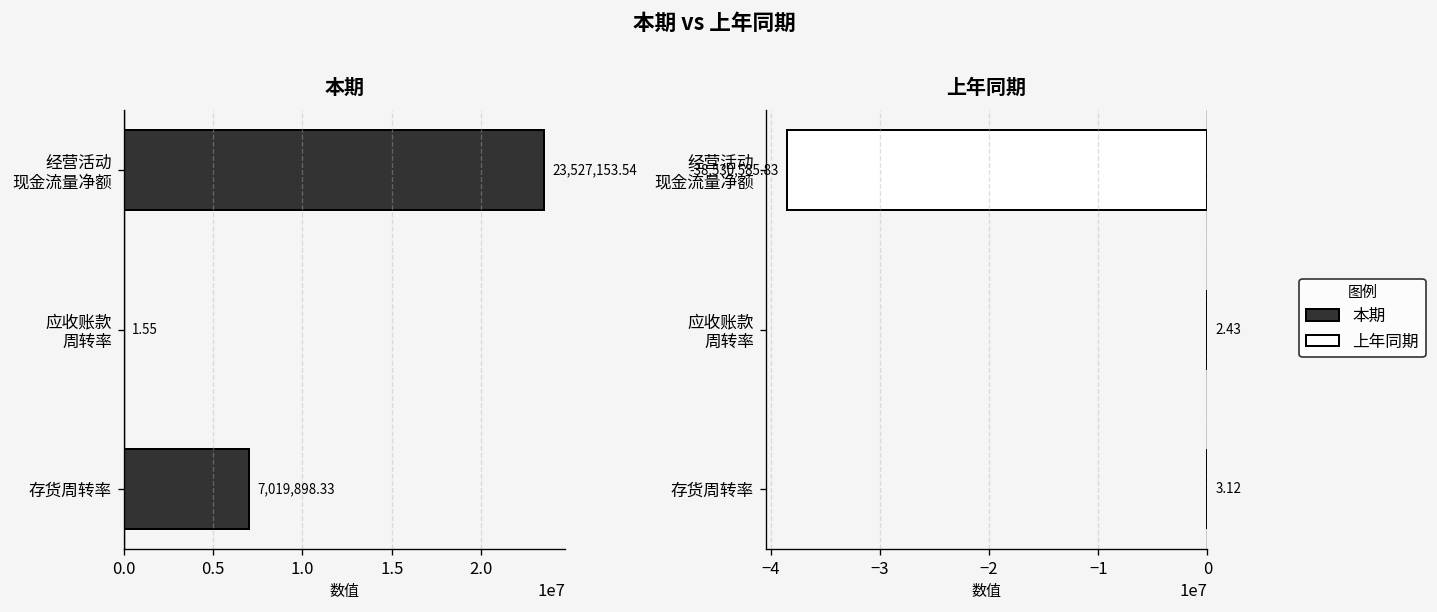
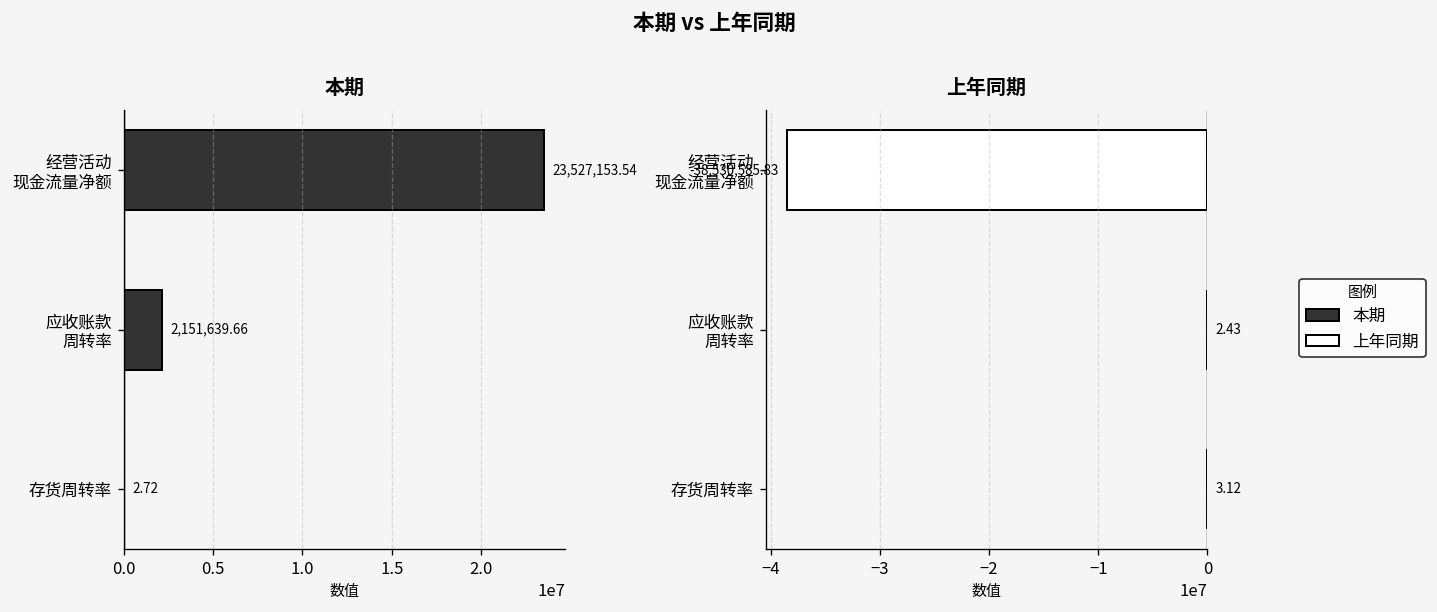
  {
    "本期": {
      "经营活动 现金流量净额": "23,527,153.54",
-     "应收账款 周转率": "1.55",
-     "存货周转率": "7,019,898.33"
+     "应收账款 周转率": "2,151,639.66",
+     "存货周转率": "2.72"
    },
    "上年同期": {
      "经营活动 现金流量净额": "-38,530,585.83",
      "应收账款 周转率": "2.43",
      "存货周转率": "3.12"
    }
  }
